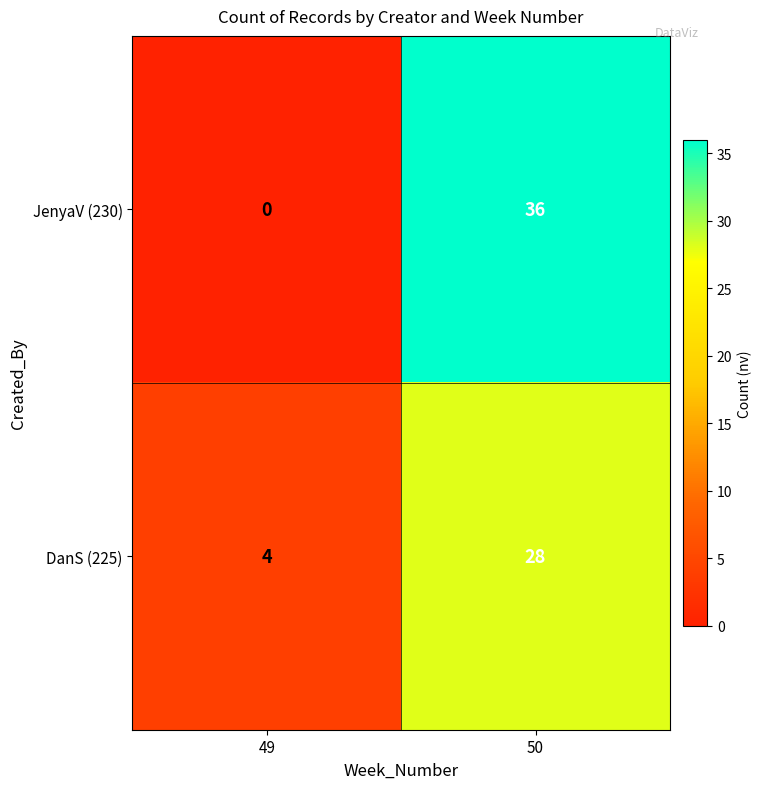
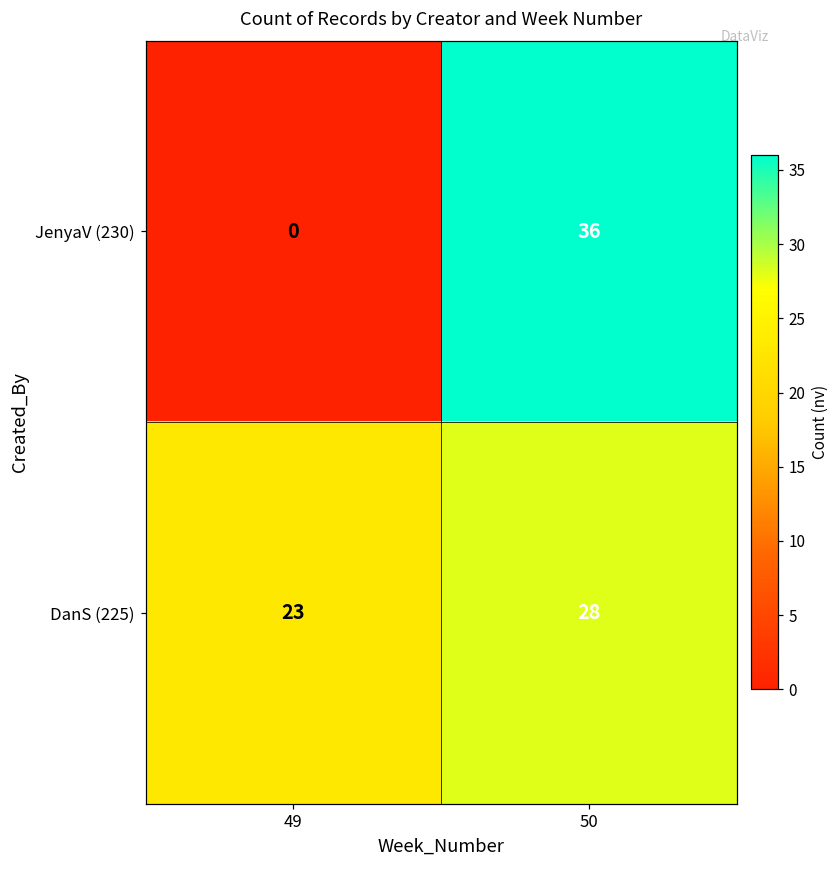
  {
    "JenyaV (230)": {
      "49": 0,
      "50": 36
    },
    "DanS (225)": {
-     "49": 4,
+     "49": 23,
      "50": 28
    }
  }
